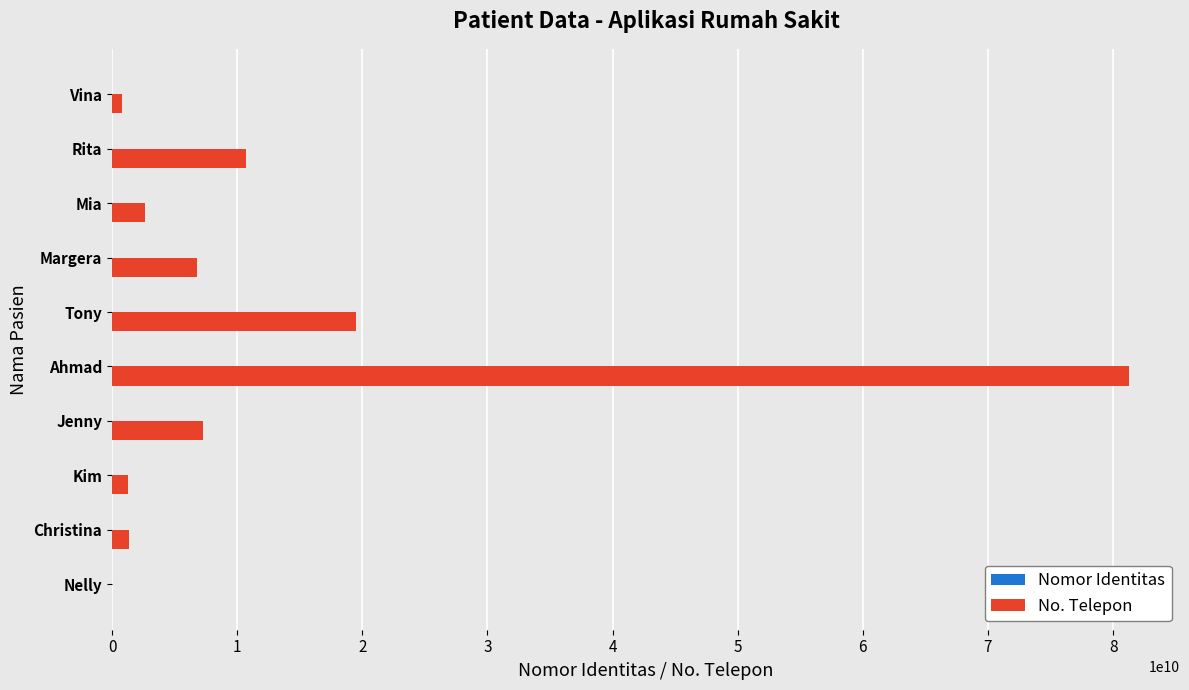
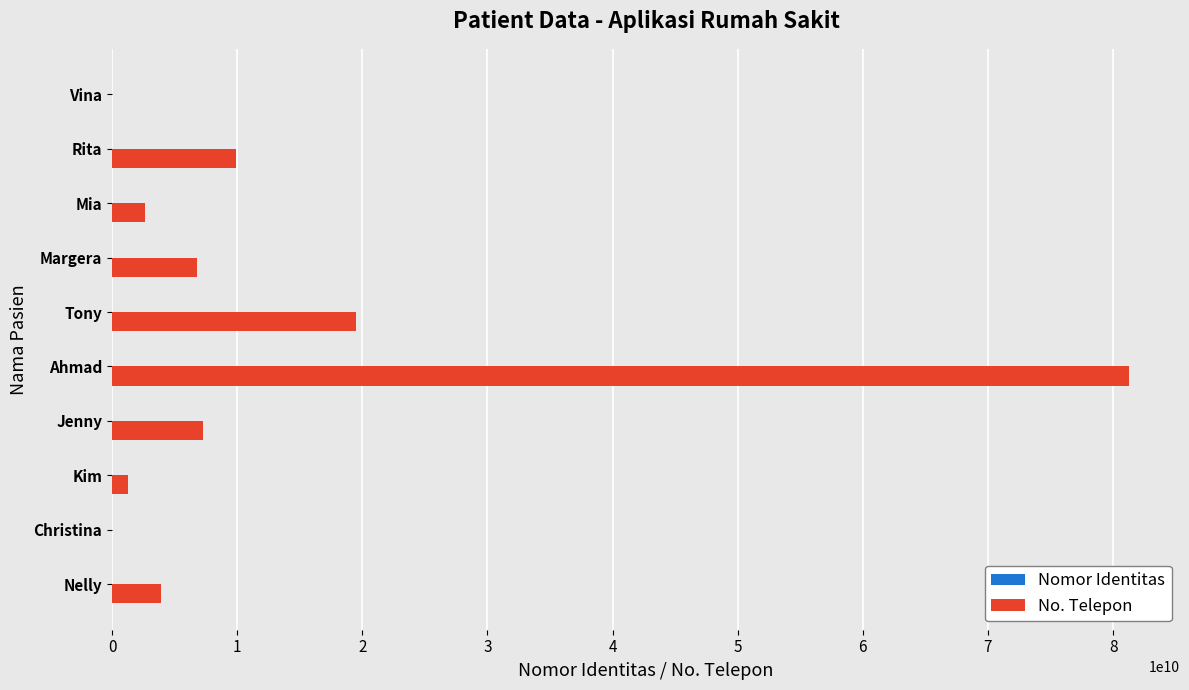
  {
    "No. Telepon": {
-     "Vina": 800000000,
-     "Rita": 10700000000,
+     "Vina": 0,
+     "Rita": 9900000000,
      "Mia": 2600000000,
      "Margera": 6800000000,
      "Tony": 19500000000,
      "Ahmad": 81300000000,
      "Jenny": 7300000000,
      "Kim": 1300000000,
-     "Christina": 1300000000,
-     "Nelly": 0
+     "Christina": 0,
+     "Nelly": 3900000000
    }
  }
